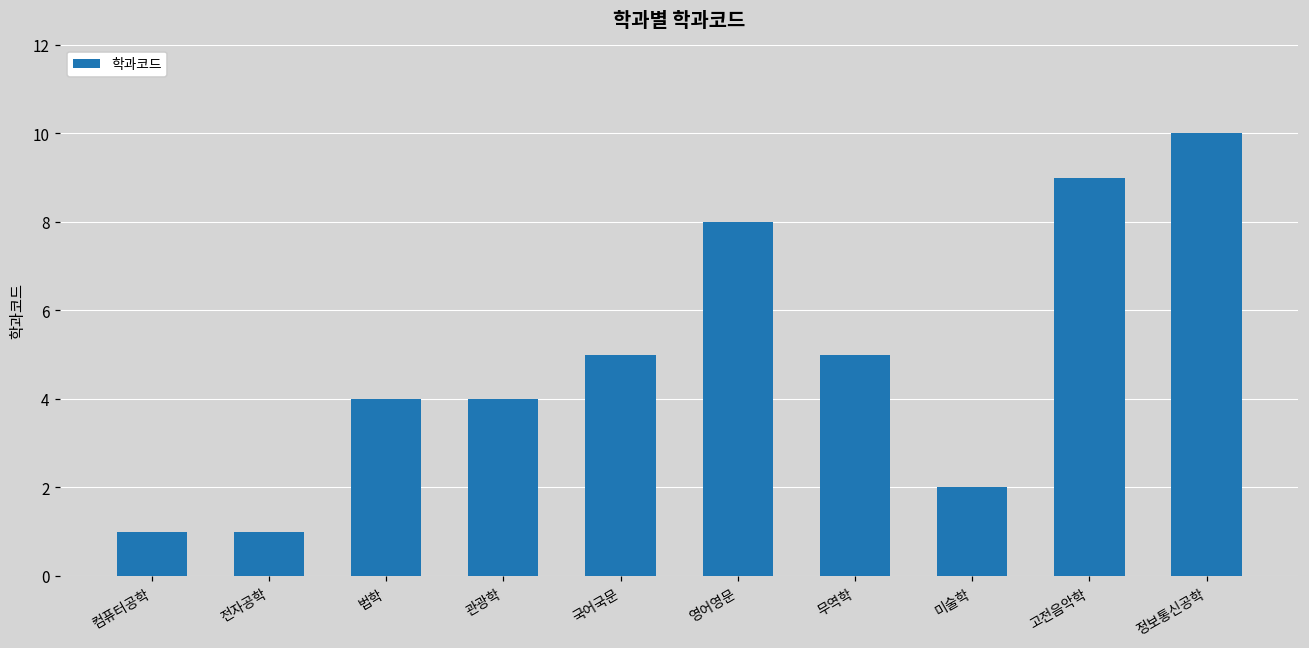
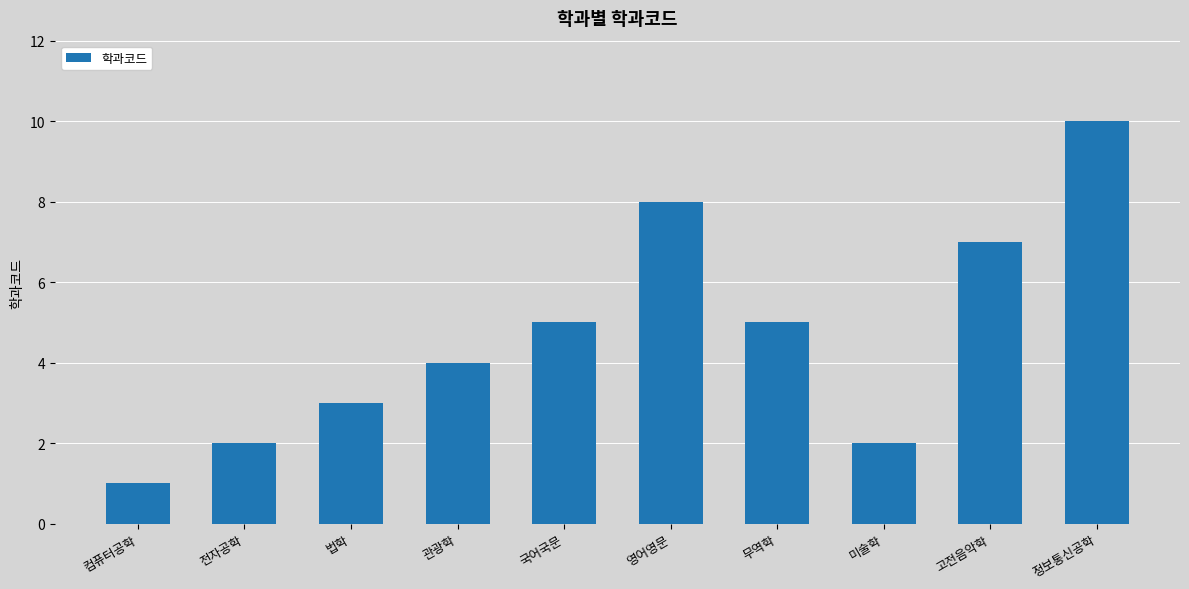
  {
    "컴퓨터공학": 1,
-   "전자공학": 1,
-   "법학": 4,
+   "전자공학": 2,
+   "법학": 3,
    "관광학": 4,
    "국어국문": 5,
    "영어영문": 8,
    "무역학": 5,
    "미술학": 2,
-   "고전음악학": 9,
+   "고전음악학": 7,
    "정보통신공학": 10
  }
